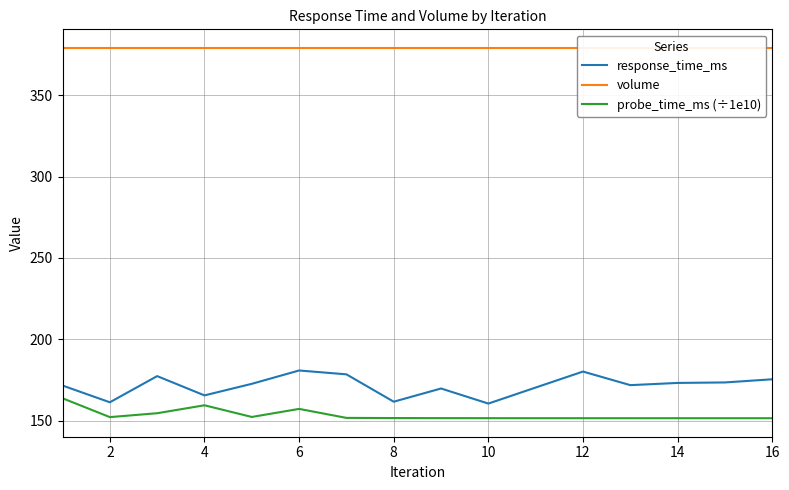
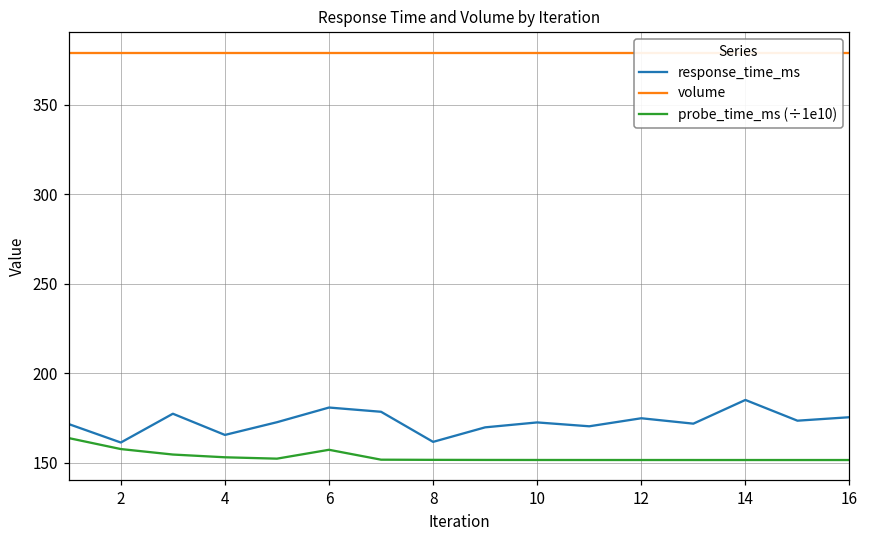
  {
    "response_time_ms": {
      "2": 161,
      "4": 166,
      "6": 181,
      "8": 162,
-     "10": 160,
-     "12": 180,
-     "14": 173,
+     "10": 172,
+     "12": 175,
+     "14": 185,
      "16": 175
    },
    "volume": {
      "2": 379,
      "4": 379,
      "6": 379,
      "8": 379,
      "10": 379,
      "16": 379
    },
    "probe_time_ms (÷1e10)": {
-     "2": 152,
-     "4": 159,
+     "2": 158,
+     "4": 153,
      "6": 157,
      "8": 152,
      "10": 152,
      "12": 151,
      "14": 151,
      "16": 151
    }
  }
